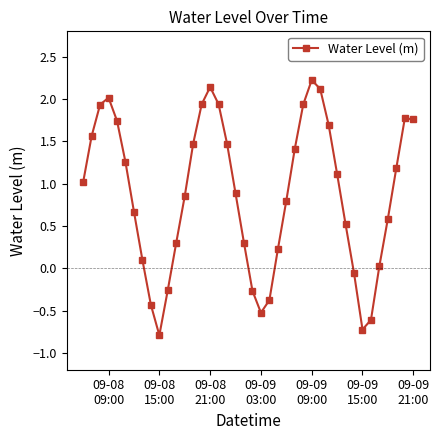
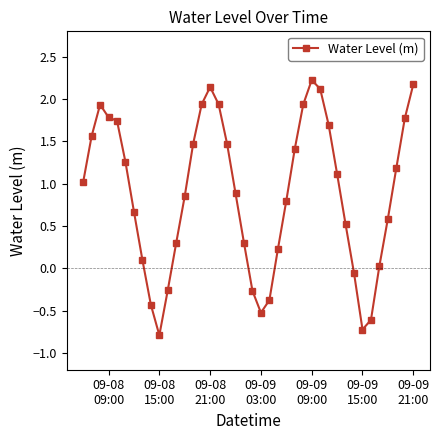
  {
-   "09-08 09:00": 2.0,
+   "09-08 09:00": 1.8,
    "09-08 15:00": -0.8,
    "09-08 21:00": 2.1,
    "09-09 03:00": -0.5,
    "09-09 09:00": 2.2,
    "09-09 15:00": -0.7,
-   "09-09 21:00": 1.8
+   "09-09 21:00": 2.2
  }
